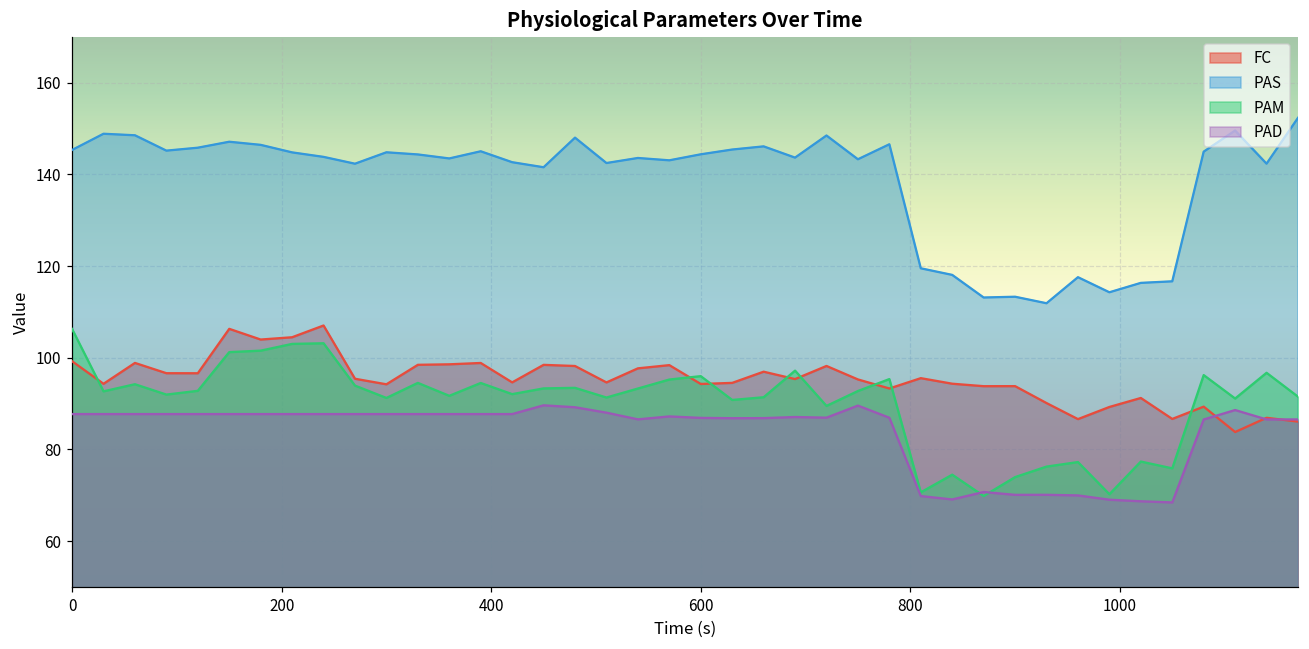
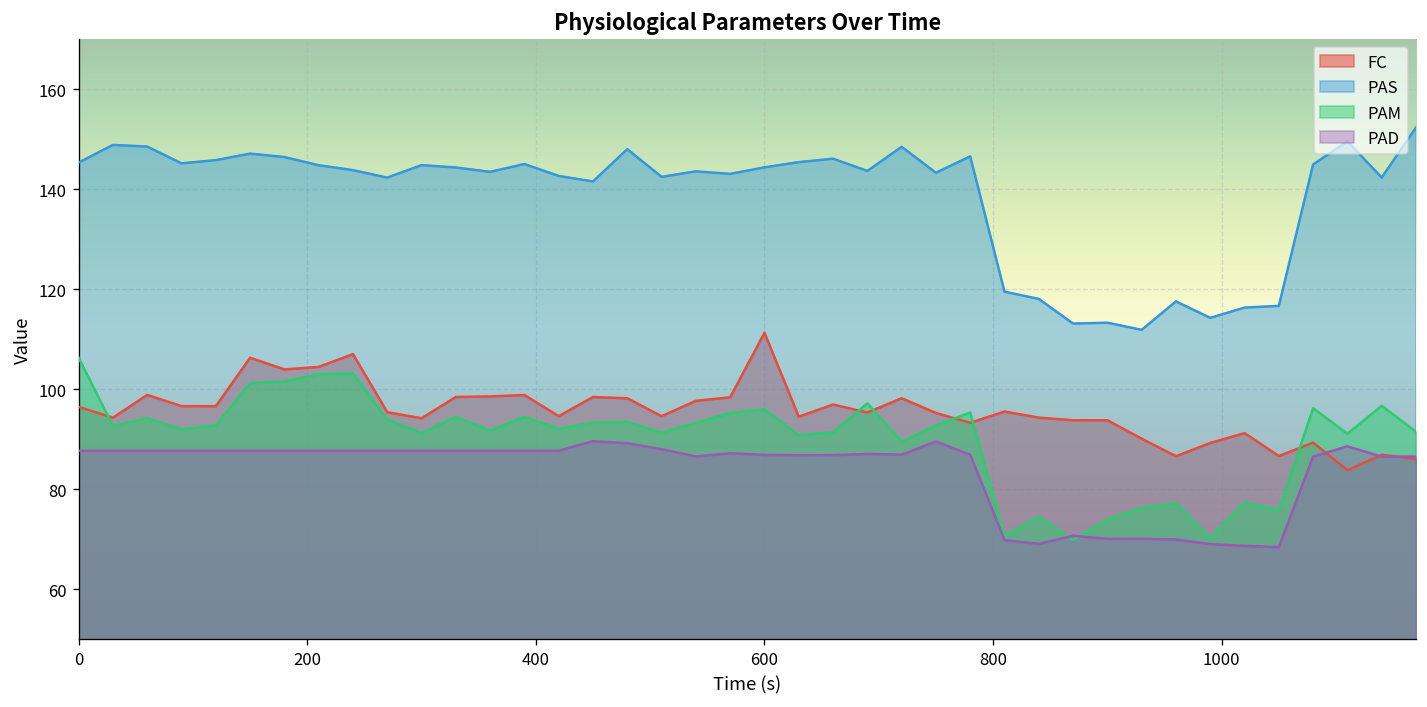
  {
    "FC": {
-     "0": 99,
-     "600": 94
+     "0": 96,
+     "600": 111
    },
    "PAS": {
      "0": 145,
      "600": 144
    },
    "PAM": {
      "0": 106,
      "600": 96
    },
    "PAD": {
      "0": 88,
      "600": 87
    }
  }
